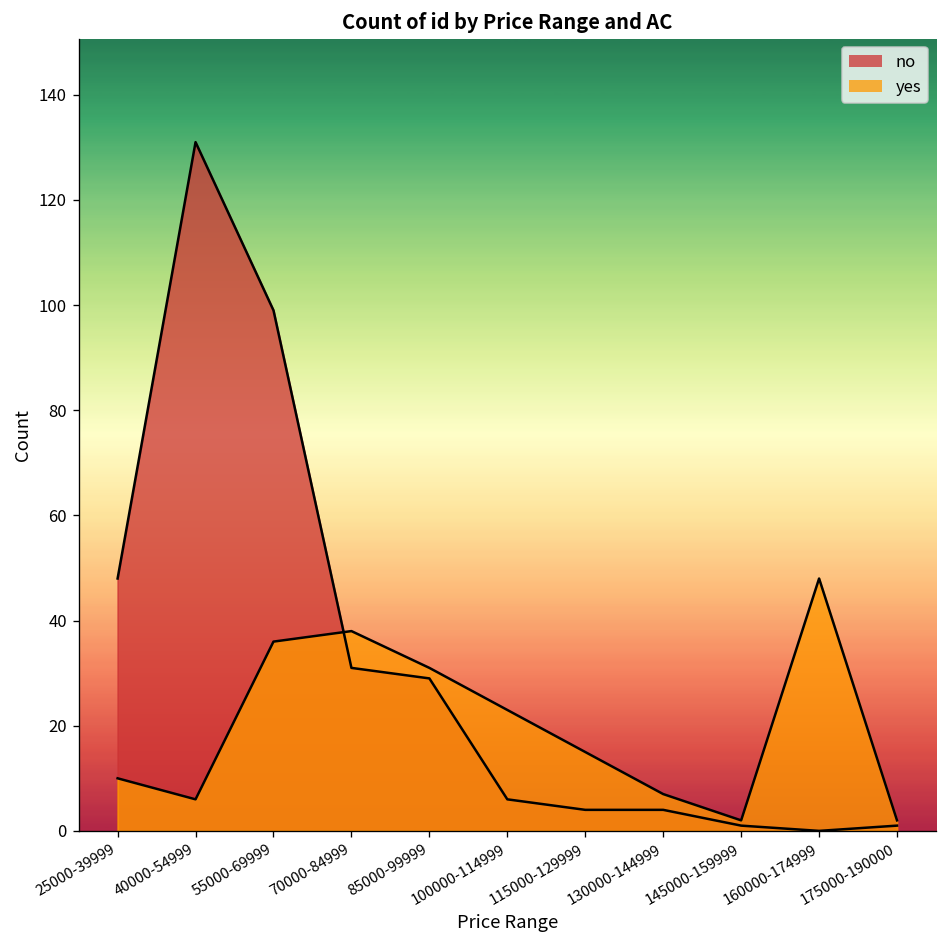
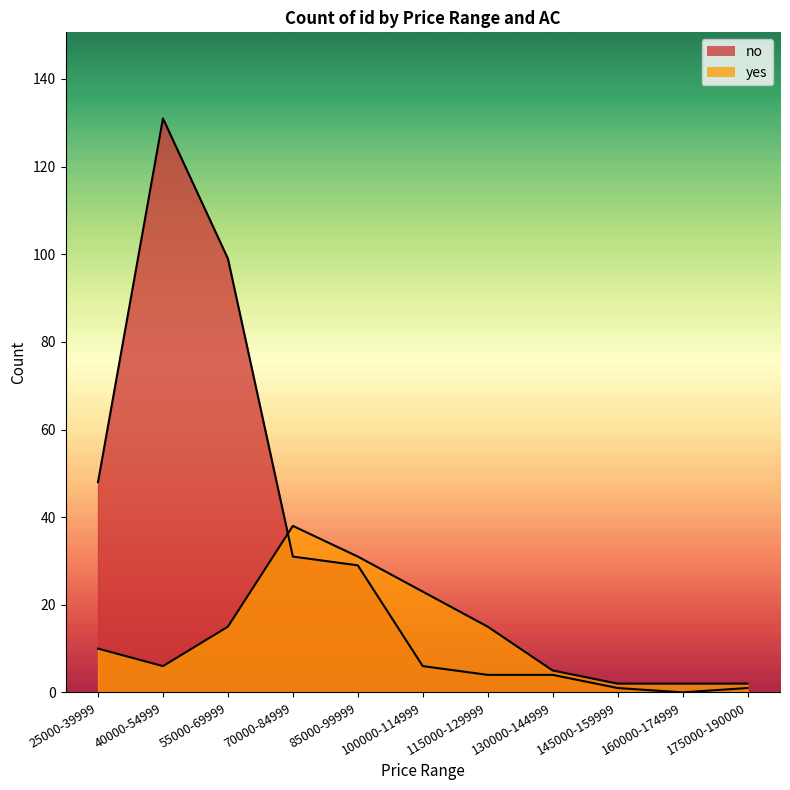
  {
    "no": {
      "25000-39999": 48,
      "40000-54999": 131,
      "55000-69999": 99,
      "70000-84999": 31,
      "85000-99999": 29,
      "100000-114999": 6,
      "115000-129999": 4,
      "130000-144999": 4,
      "145000-159999": 1,
      "160000-174999": 0,
      "175000-190000": 1
    },
    "yes": {
      "25000-39999": 10,
      "40000-54999": 6,
-     "55000-69999": 36,
+     "55000-69999": 15,
      "70000-84999": 38,
      "85000-99999": 31,
      "100000-114999": 23,
      "115000-129999": 15,
-     "130000-144999": 7,
+     "130000-144999": 5,
      "145000-159999": 2,
-     "160000-174999": 48,
+     "160000-174999": 2,
      "175000-190000": 2
    }
  }
